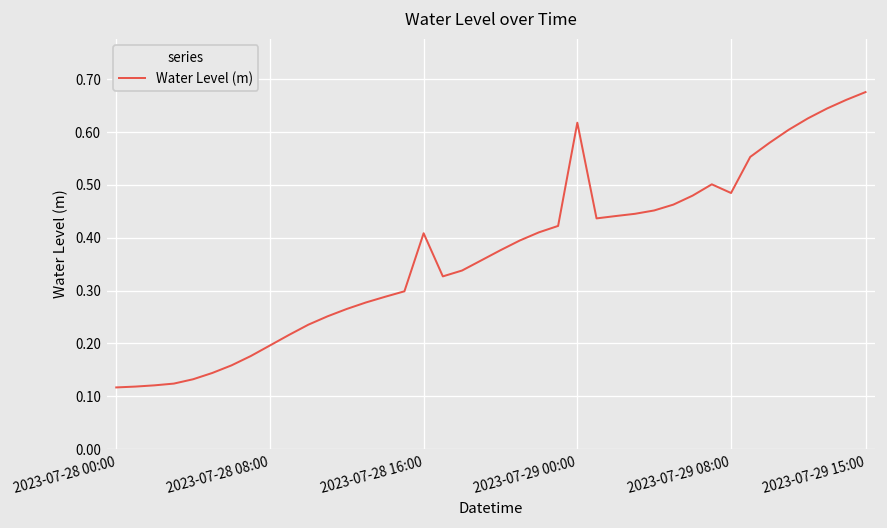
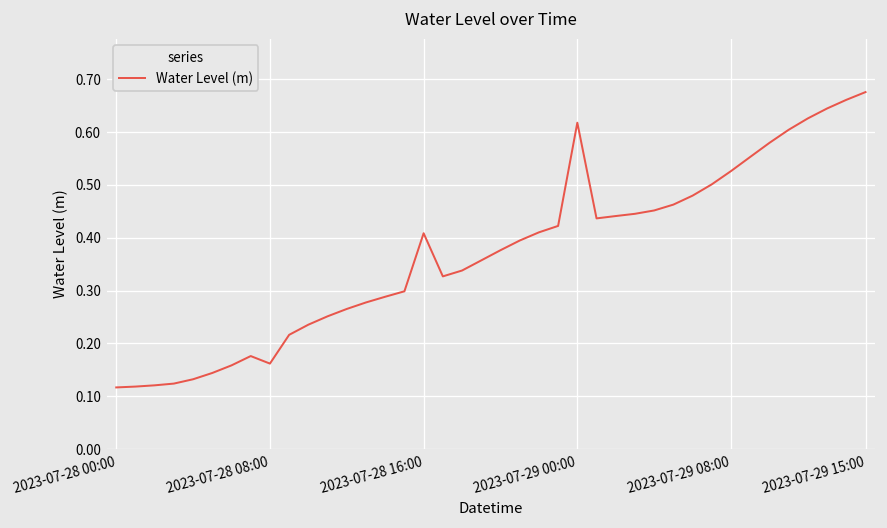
  {
    "2023-07-28 00:00": 0.12,
-   "2023-07-28 08:00": 0.20,
+   "2023-07-28 08:00": 0.16,
    "2023-07-28 16:00": 0.41,
    "2023-07-29 00:00": 0.62,
-   "2023-07-29 08:00": 0.48,
+   "2023-07-29 08:00": 0.53,
    "2023-07-29 15:00": 0.68
  }
